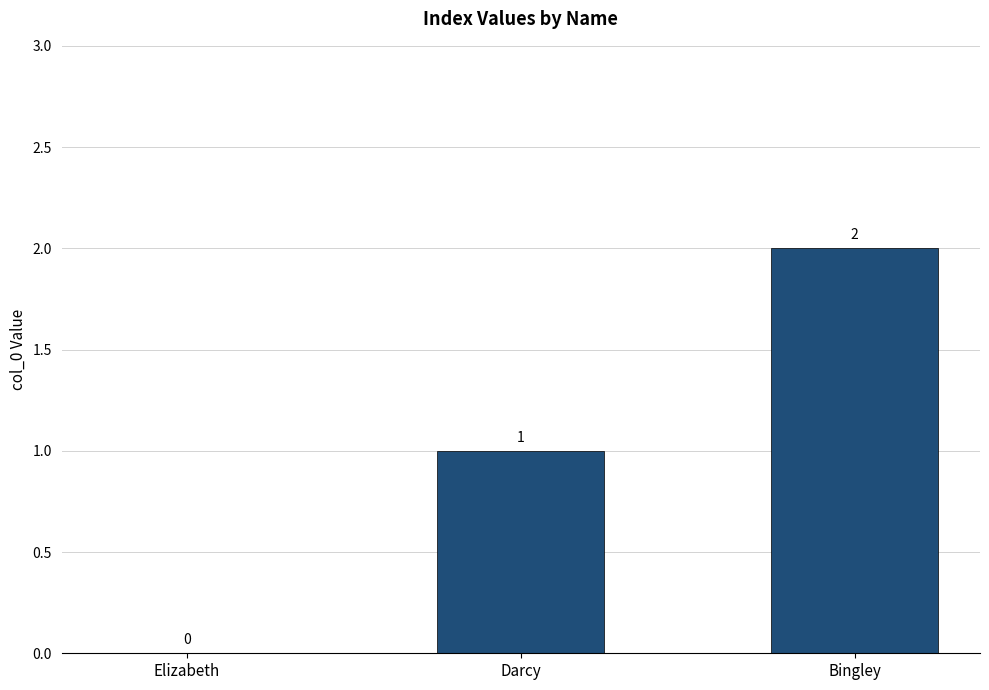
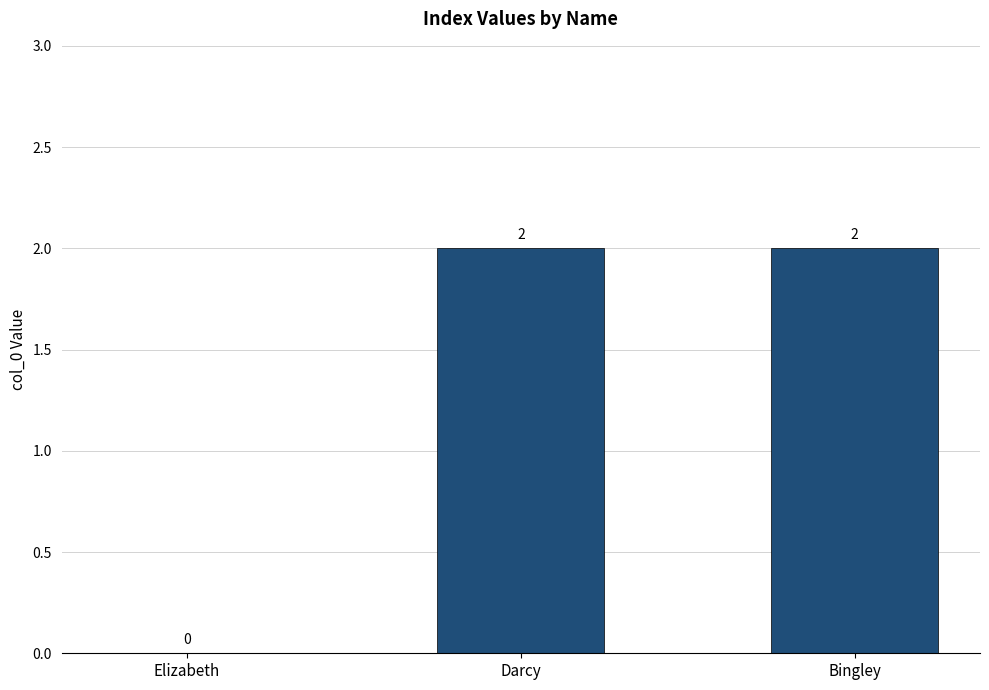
  {
    "Elizabeth": 0,
-   "Darcy": 1,
+   "Darcy": 2,
    "Bingley": 2
  }
